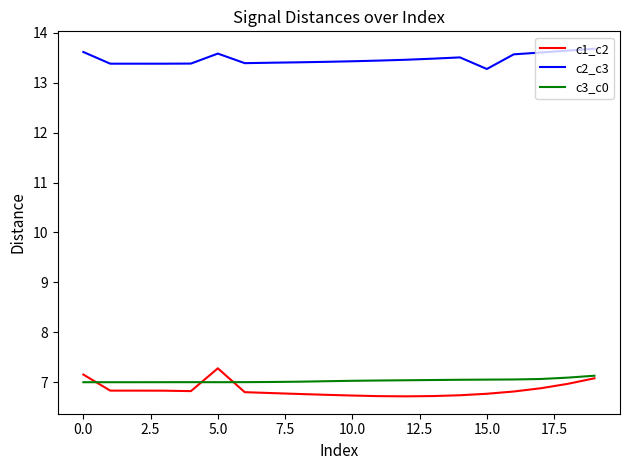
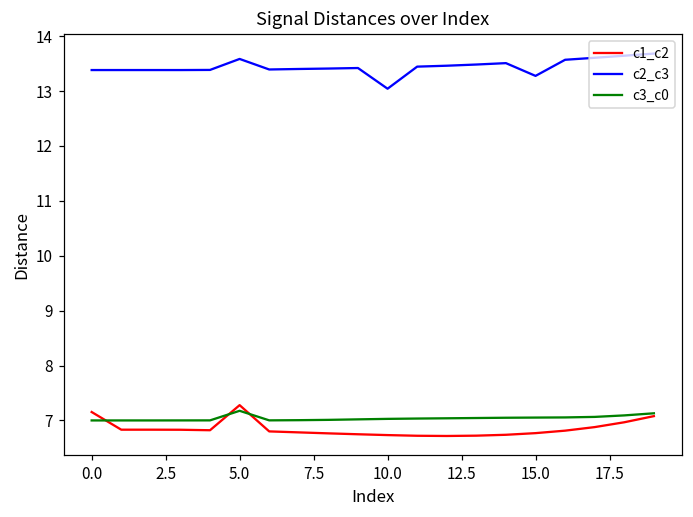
  {
    "c1_c2": {
      "0.0": 7.2,
      "5.0": 7.3,
      "10.0": 6.7,
      "15.0": 6.8
    },
    "c2_c3": {
-     "0.0": 13.6,
+     "0.0": 13.4,
      "5.0": 13.6,
-     "10.0": 13.4,
+     "10.0": 13.0,
      "15.0": 13.3
    },
    "c3_c0": {
      "0.0": 7.0,
-     "5.0": 7.0,
+     "5.0": 7.2,
      "10.0": 7.0,
      "15.0": 7.1
    }
  }
